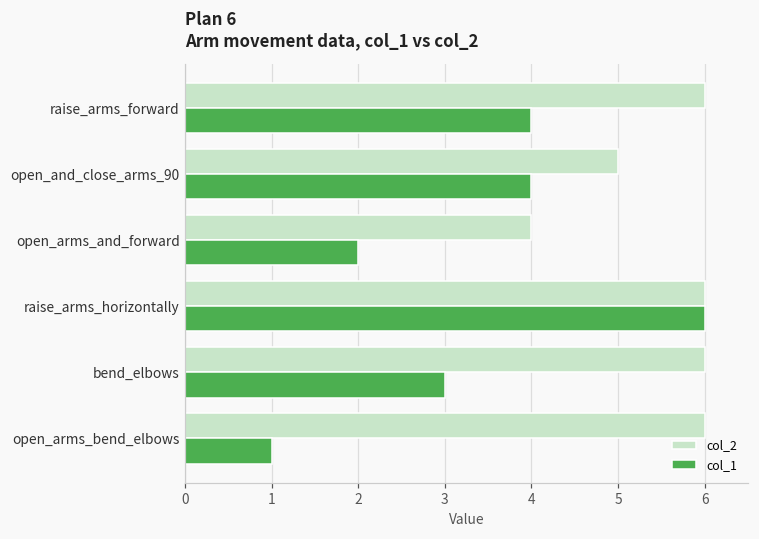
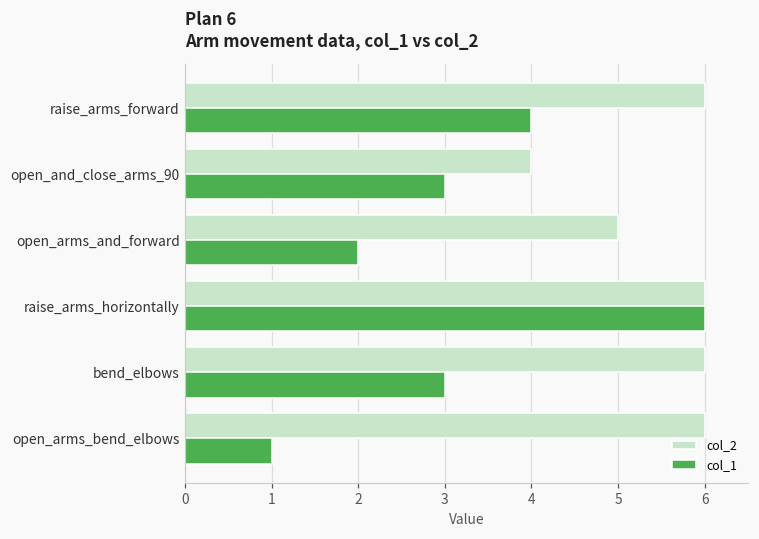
  {
    "col_2": {
      "raise_arms_forward": 6,
-     "open_and_close_arms_90": 5,
-     "open_arms_and_forward": 4,
+     "open_and_close_arms_90": 4,
+     "open_arms_and_forward": 5,
      "raise_arms_horizontally": 6,
      "bend_elbows": 6,
      "open_arms_bend_elbows": 6
    },
    "col_1": {
      "raise_arms_forward": 4,
-     "open_and_close_arms_90": 4,
+     "open_and_close_arms_90": 3,
      "open_arms_and_forward": 2,
      "raise_arms_horizontally": 6,
      "bend_elbows": 3,
      "open_arms_bend_elbows": 1
    }
  }
